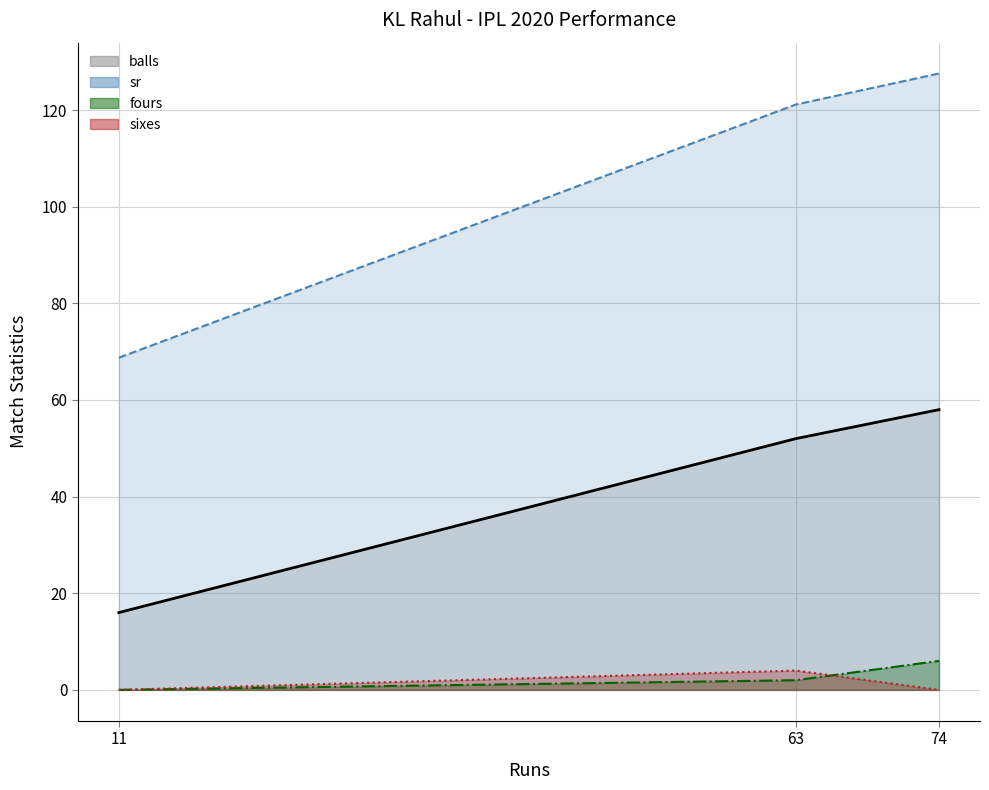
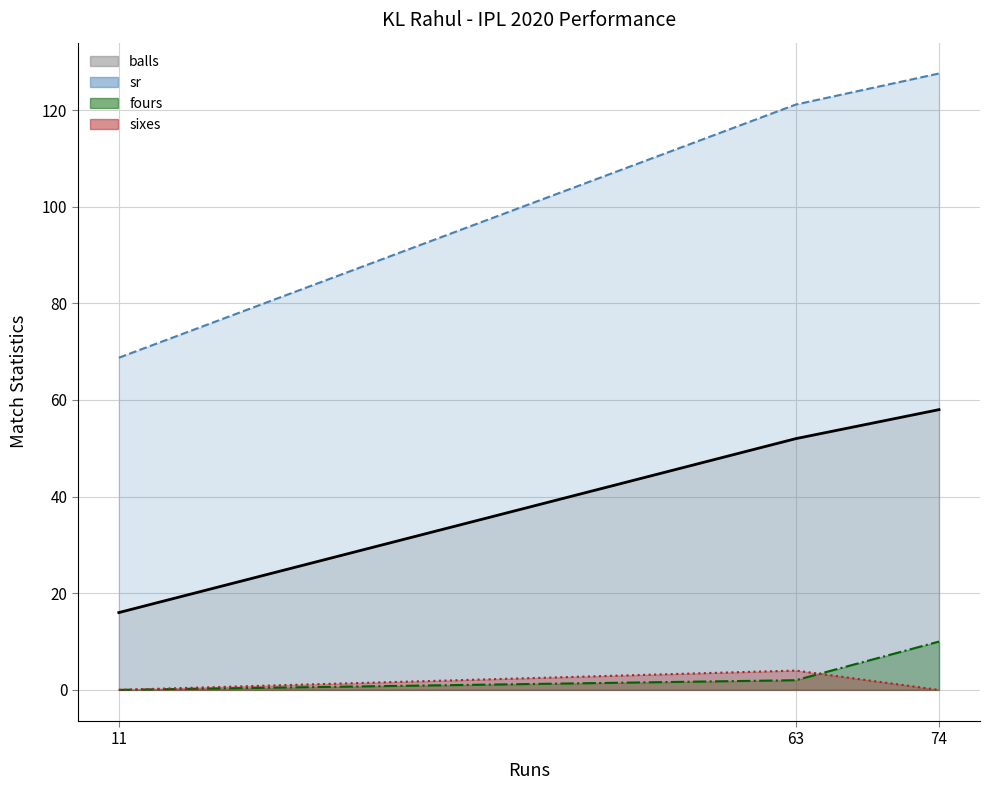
  {
    "fours": {
      "63": 2,
-     "74": 6
+     "74": 10
    },
    "sixes": {
      "63": 4,
      "74": 0
    }
  }
